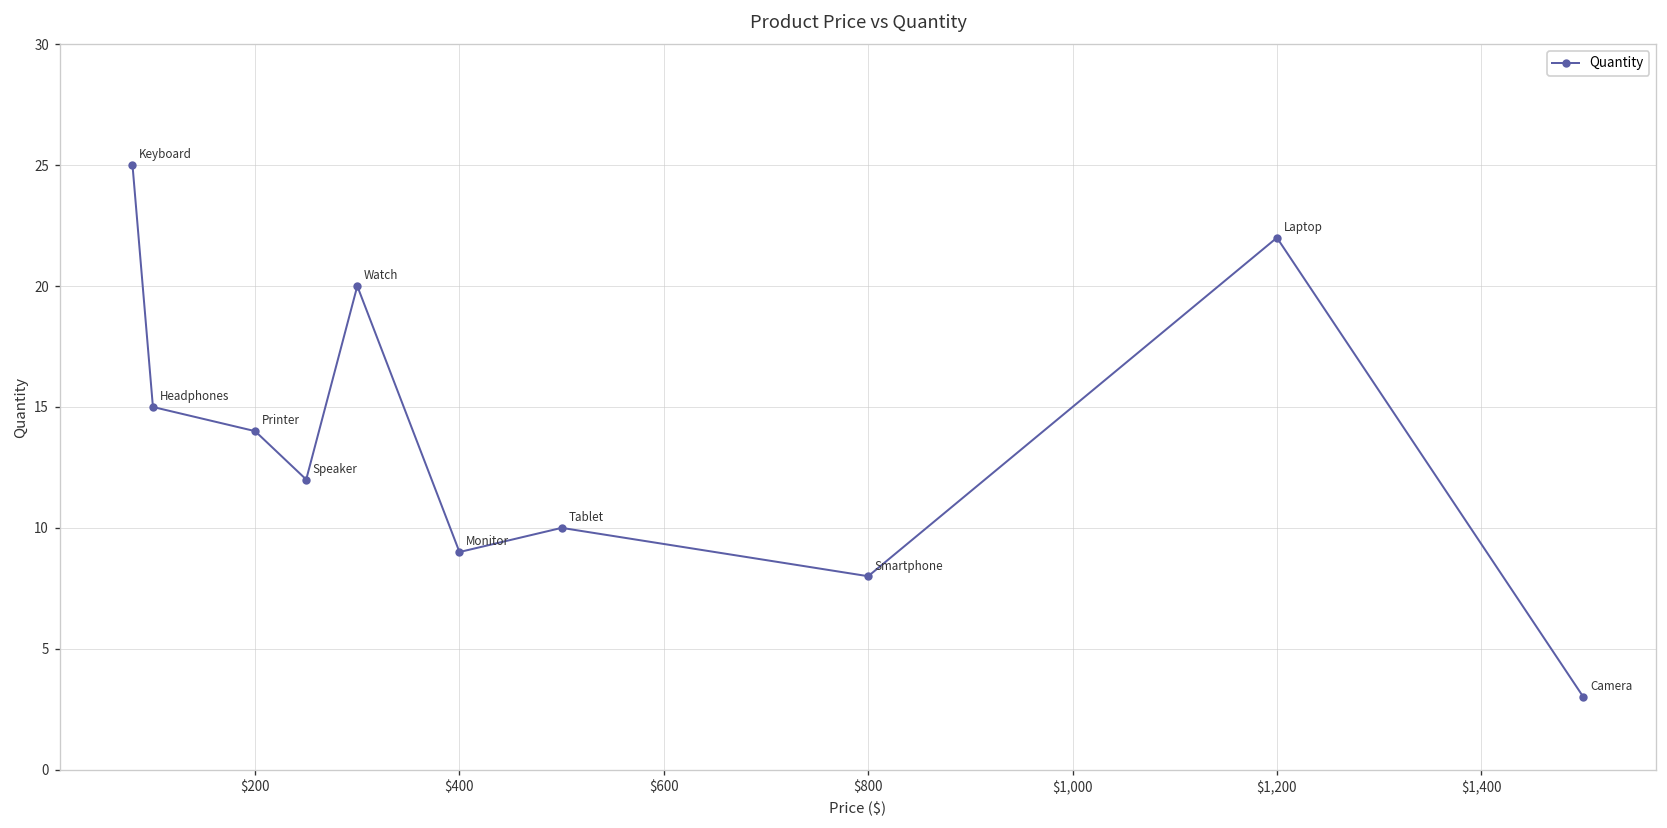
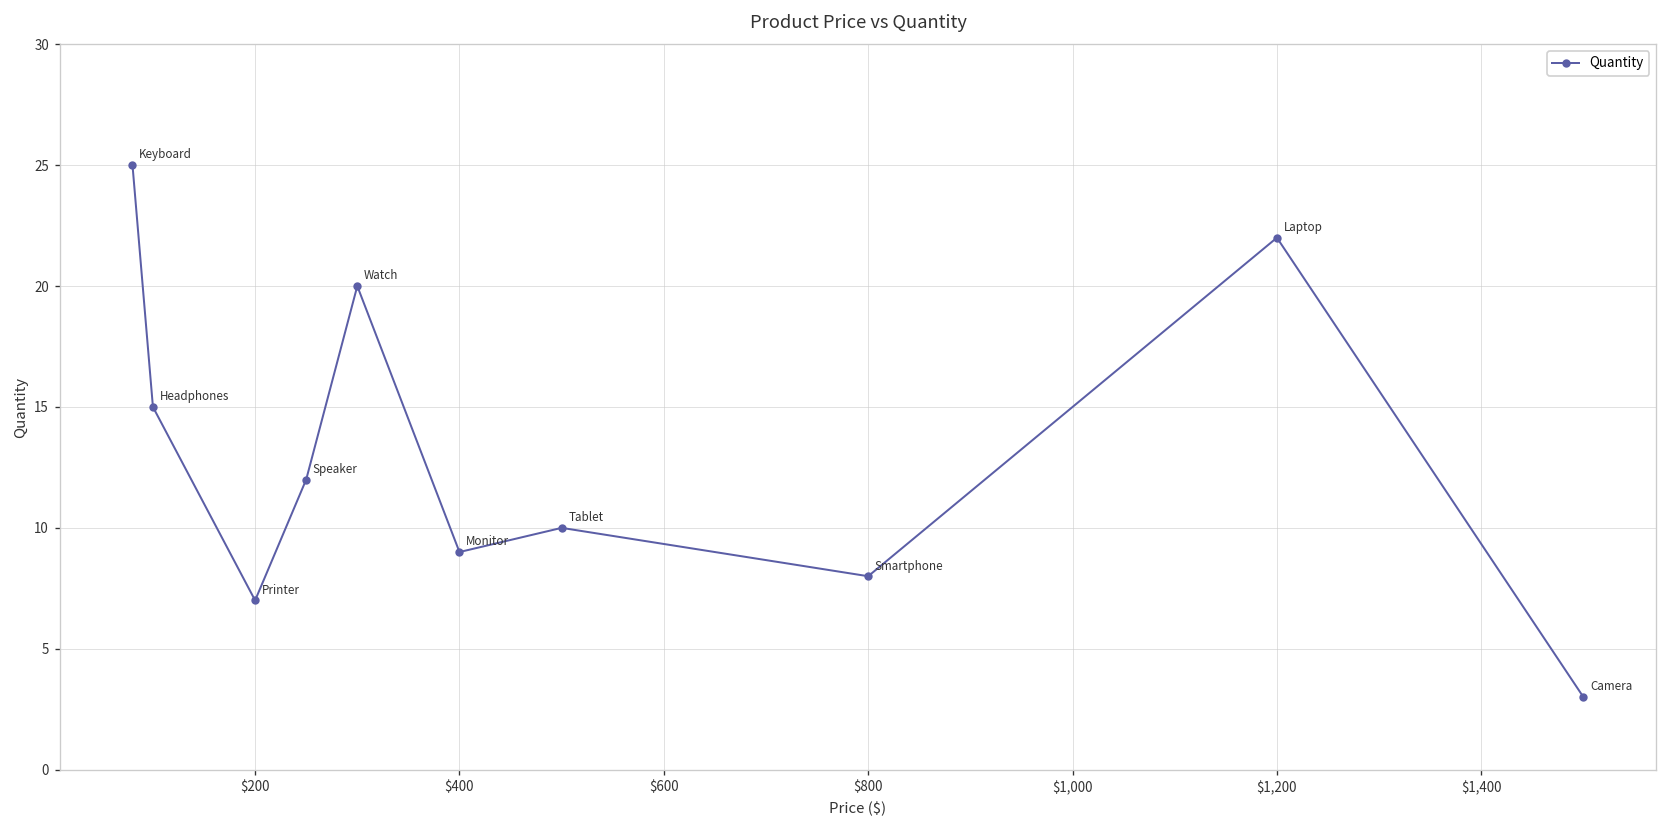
  {
-   "$200": 14,
+   "$200": 7,
    "$400": 9,
    "$800": 8,
    "$1,200": 22
  }
